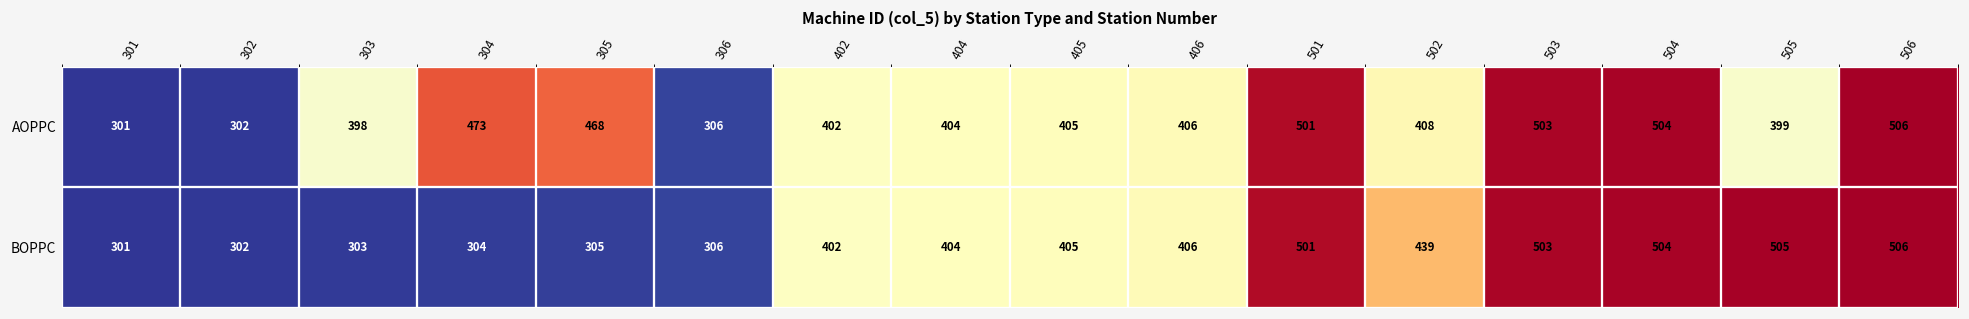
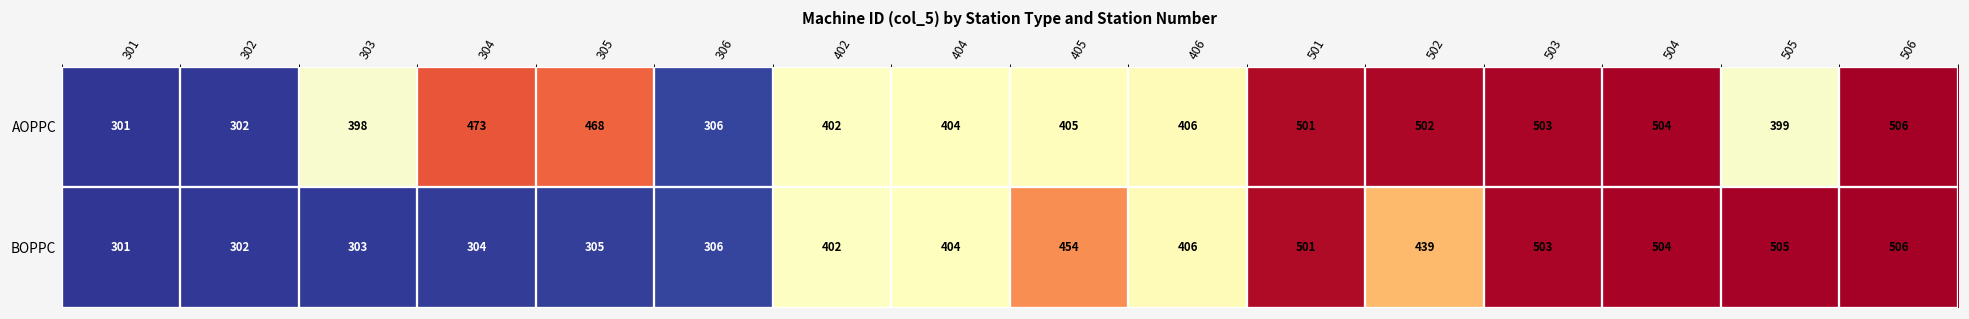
  {
    "AOPPC": {
      "301": 301,
      "302": 302,
      "303": 398,
      "304": 473,
      "305": 468,
      "306": 306,
      "402": 402,
      "404": 404,
      "405": 405,
      "406": 406,
      "501": 501,
-     "502": 408,
+     "502": 502,
      "503": 503,
      "504": 504,
      "505": 399,
      "506": 506
    },
    "BOPPC": {
      "301": 301,
      "302": 302,
      "303": 303,
      "304": 304,
      "305": 305,
      "306": 306,
      "402": 402,
      "404": 404,
-     "405": 405,
+     "405": 454,
      "406": 406,
      "501": 501,
      "502": 439,
      "503": 503,
      "504": 504,
      "505": 505,
      "506": 506
    }
  }
